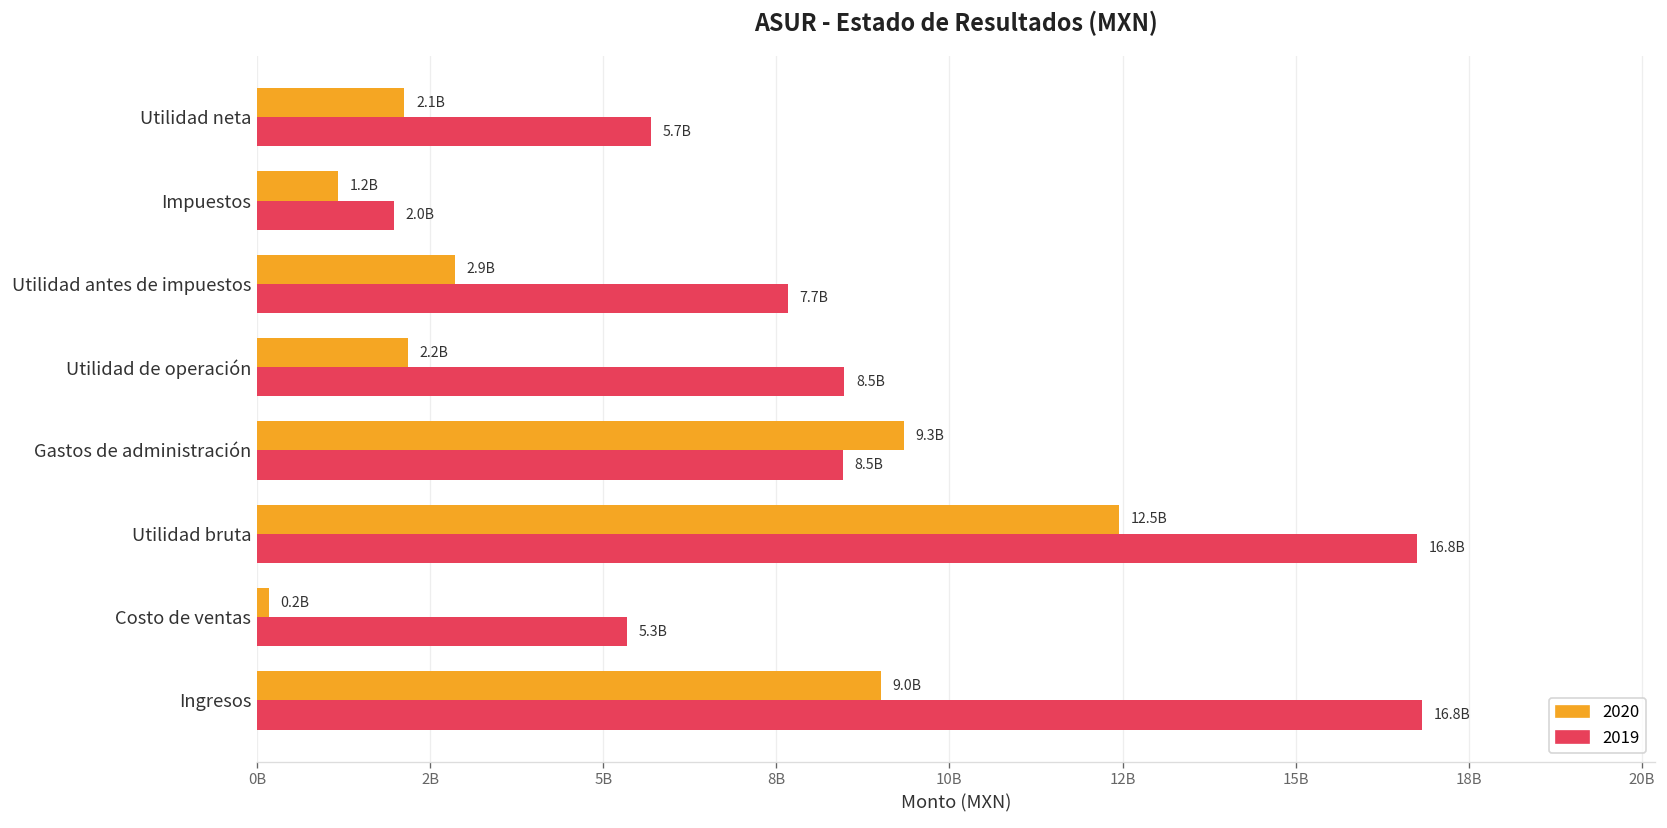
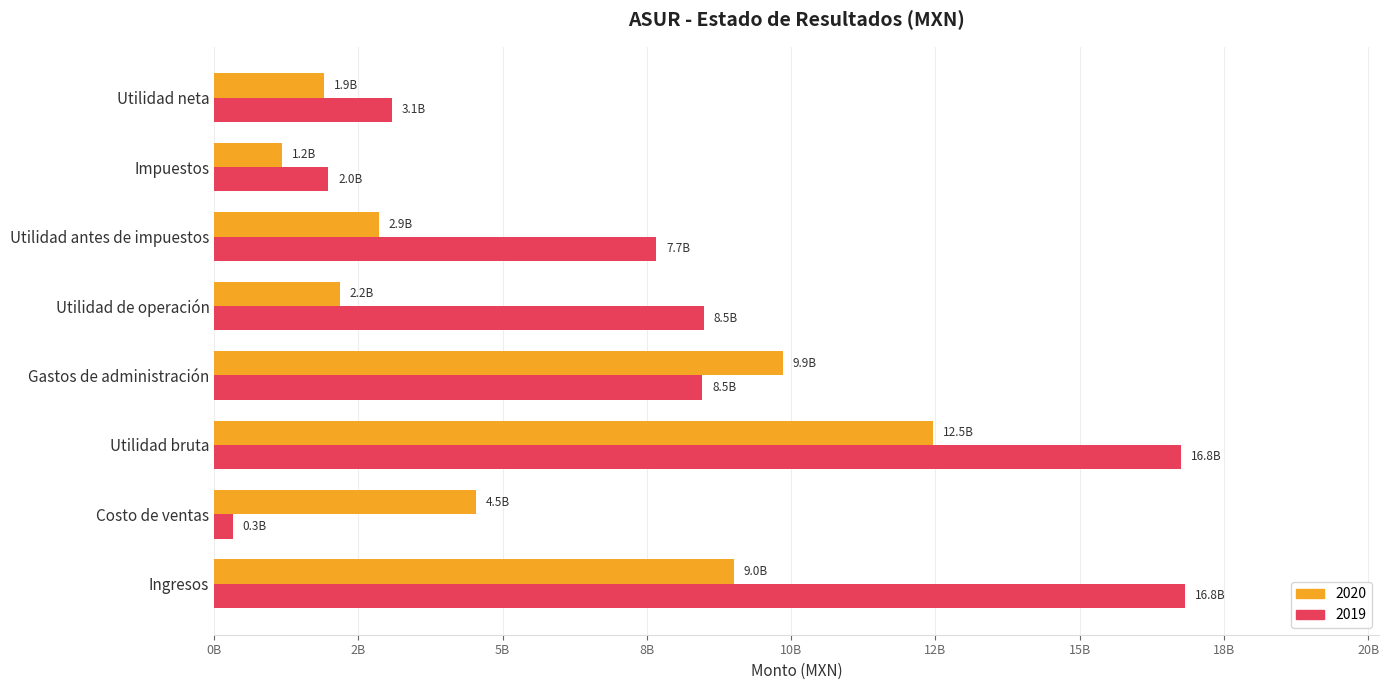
  {
    "2020": {
-     "Utilidad neta": "2.1B",
+     "Utilidad neta": "1.9B",
      "Impuestos": "1.2B",
      "Utilidad antes de impuestos": "2.9B",
      "Utilidad de operación": "2.2B",
-     "Gastos de administración": "9.3B",
+     "Gastos de administración": "9.9B",
      "Utilidad bruta": "12.5B",
-     "Costo de ventas": "0.2B",
+     "Costo de ventas": "4.5B",
      "Ingresos": "9.0B"
    },
    "2019": {
-     "Utilidad neta": "5.7B",
+     "Utilidad neta": "3.1B",
      "Impuestos": "2.0B",
      "Utilidad antes de impuestos": "7.7B",
      "Utilidad de operación": "8.5B",
      "Gastos de administración": "8.5B",
      "Utilidad bruta": "16.8B",
-     "Costo de ventas": "5.3B",
+     "Costo de ventas": "0.3B",
      "Ingresos": "16.8B"
    }
  }
